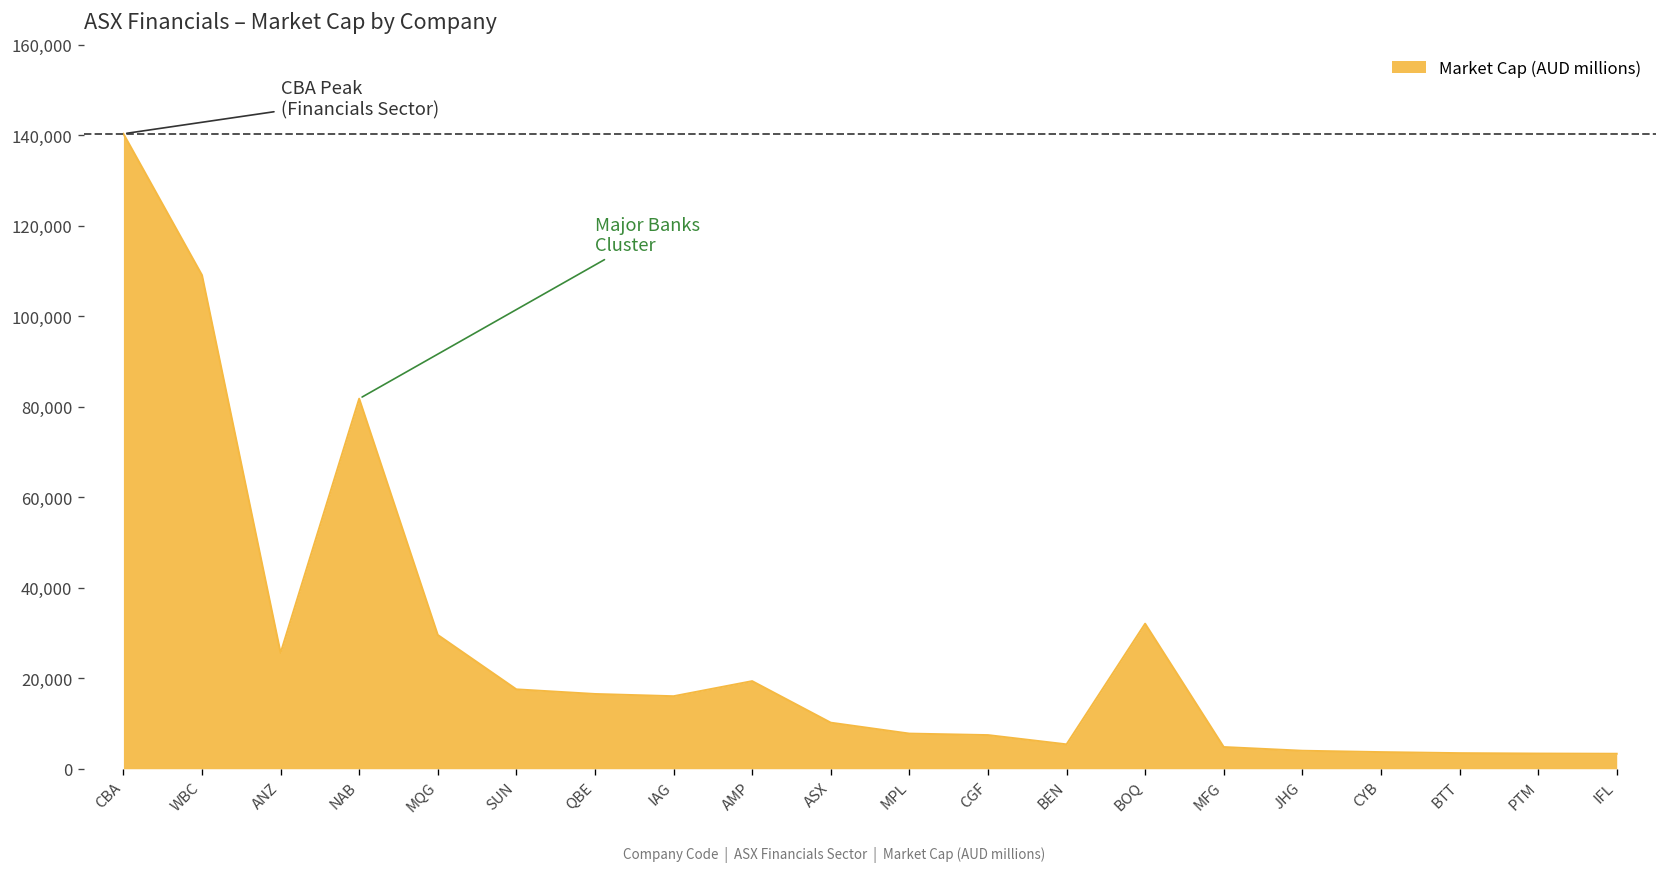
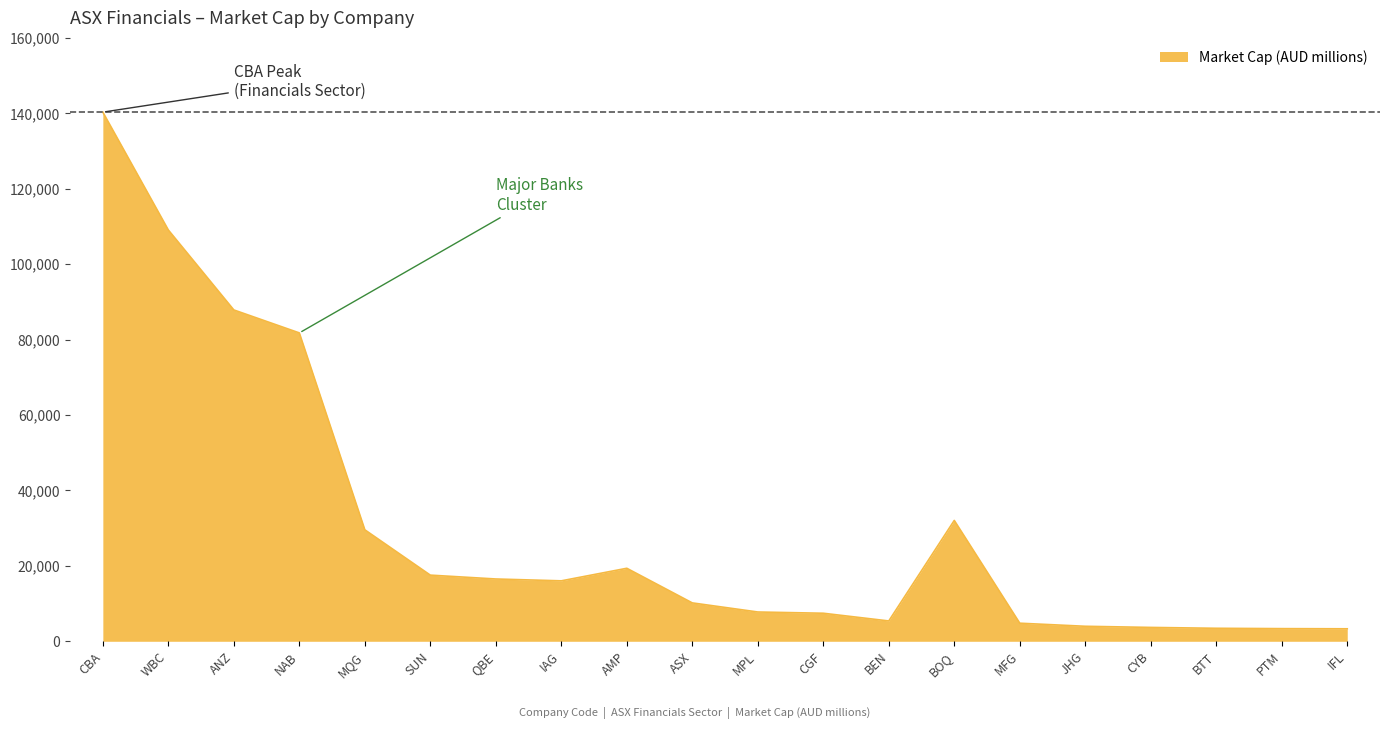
  {
    "CBA": "140,000",
    "WBC": "109,000",
-   "ANZ": "26,000",
+   "ANZ": "88,000",
    "NAB": "82,000",
    "MQG": "30,000",
    "SUN": "18,000",
    "QBE": "17,000",
    "IAG": "16,000",
    "AMP": "19,000",
    "ASX": "10,000",
    "MPL": "8,000",
    "CGF": "7,000",
    "BEN": "5,000",
    "BOQ": "32,000",
    "MFG": "5,000",
    "JHG": "4,000",
    "CYB": "4,000",
    "BTT": "3,000",
    "PTM": "3,000",
    "IFL": "3,000"
  }
